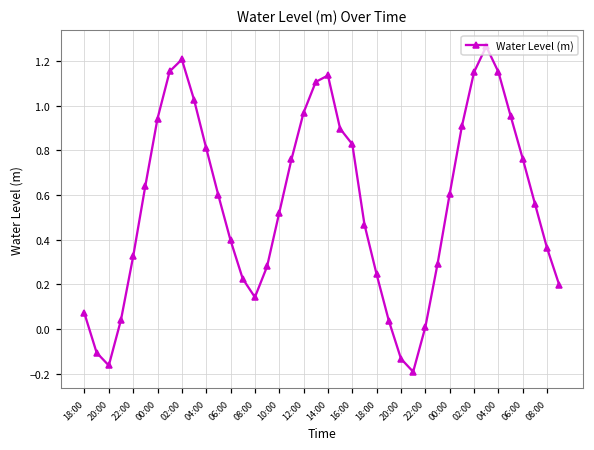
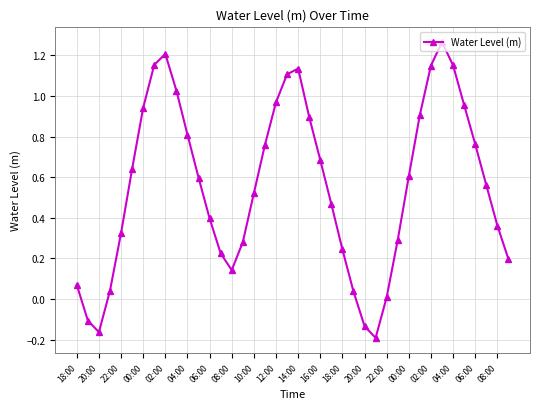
  {
    "10:00": 0.52,
    "12:00": 0.97,
    "14:00": 1.13,
-   "16:00": 0.83
+   "16:00": 0.68
  }
